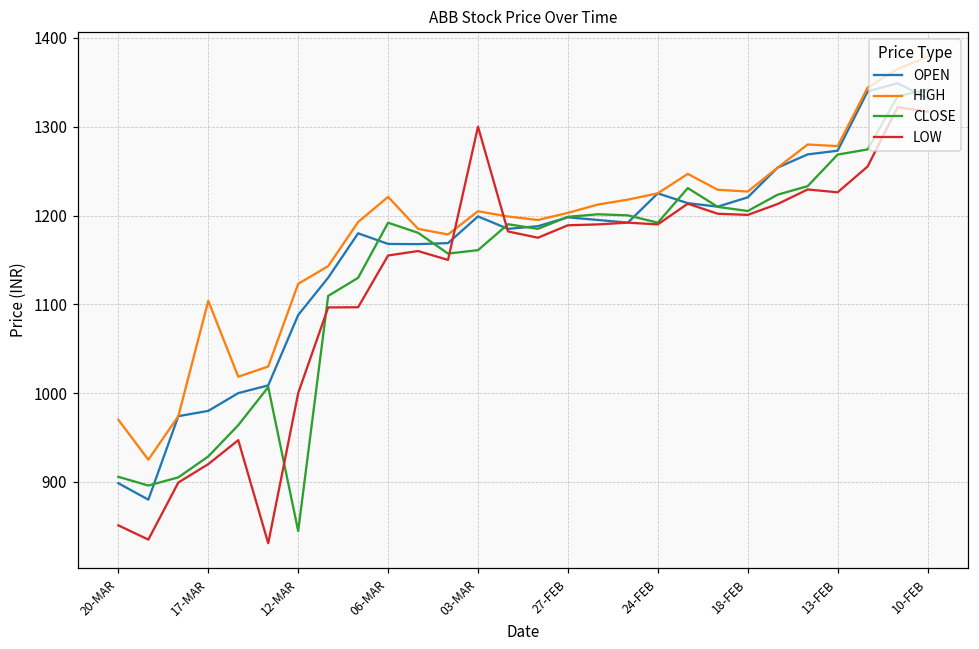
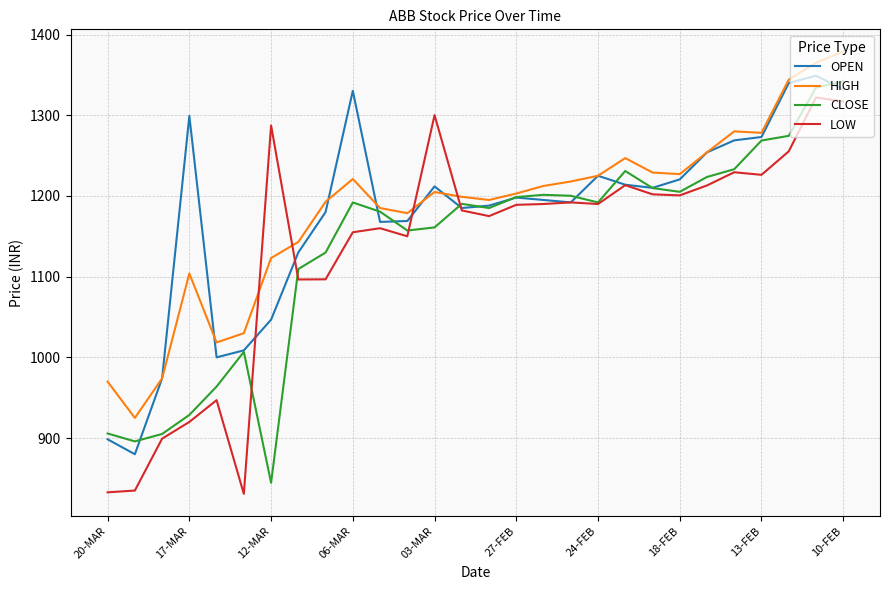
  {
    "OPEN": {
      "20-MAR": 900,
-     "17-MAR": 980,
-     "12-MAR": 1090,
-     "06-MAR": 1170,
-     "03-MAR": 1200,
+     "17-MAR": 1300,
+     "12-MAR": 1050,
+     "06-MAR": 1330,
+     "03-MAR": 1210,
      "18-FEB": 1220,
      "13-FEB": 1270
    },
    "HIGH": {
      "20-MAR": 970,
      "17-MAR": 1100,
      "12-MAR": 1120,
      "06-MAR": 1220,
      "03-MAR": 1200,
      "27-FEB": 1200,
      "18-FEB": 1230,
      "13-FEB": 1280
    },
    "CLOSE": {
      "20-MAR": 910,
      "17-MAR": 930,
      "12-MAR": 840,
      "06-MAR": 1190,
      "03-MAR": 1160,
      "18-FEB": 1210,
      "13-FEB": 1270
    },
    "LOW": {
-     "20-MAR": 850,
+     "20-MAR": 830,
      "17-MAR": 920,
-     "12-MAR": 1000,
+     "12-MAR": 1290,
      "06-MAR": 1160,
      "03-MAR": 1300,
      "27-FEB": 1190,
      "18-FEB": 1200,
      "13-FEB": 1230
    }
  }
